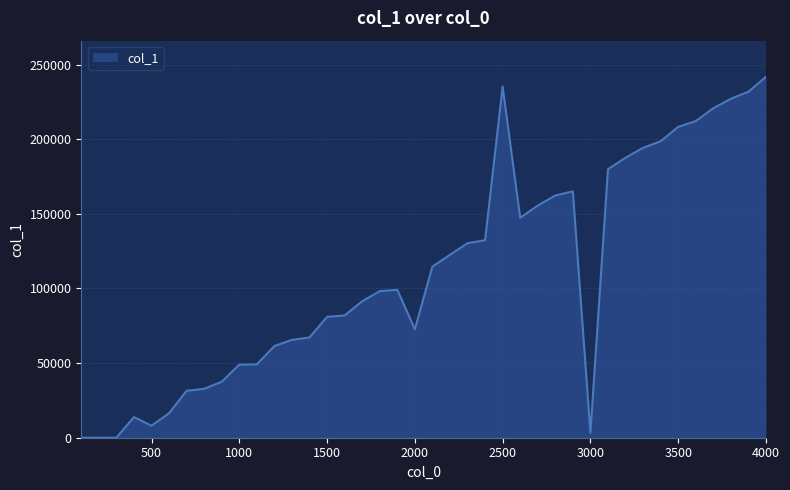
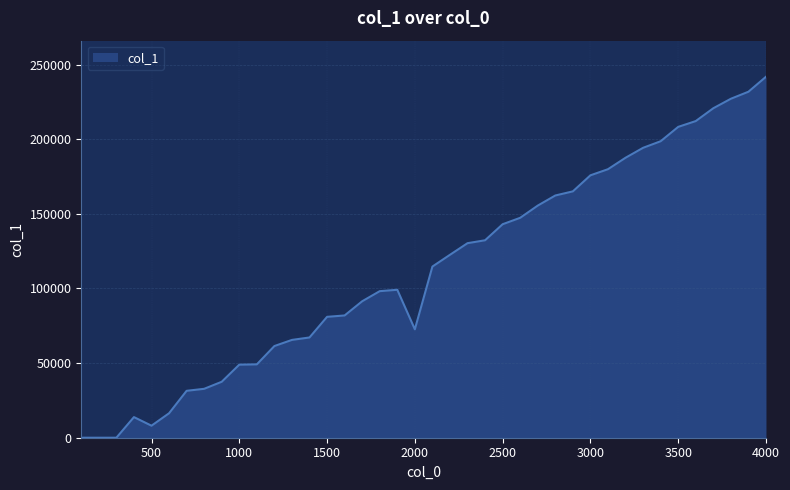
  {
    "500": 8000,
    "1000": 49000,
    "1500": 81000,
    "2000": 73000,
-   "2500": 235000,
-   "3000": 3000,
+   "2500": 143000,
+   "3000": 176000,
    "3500": 208000,
    "4000": 242000
  }
